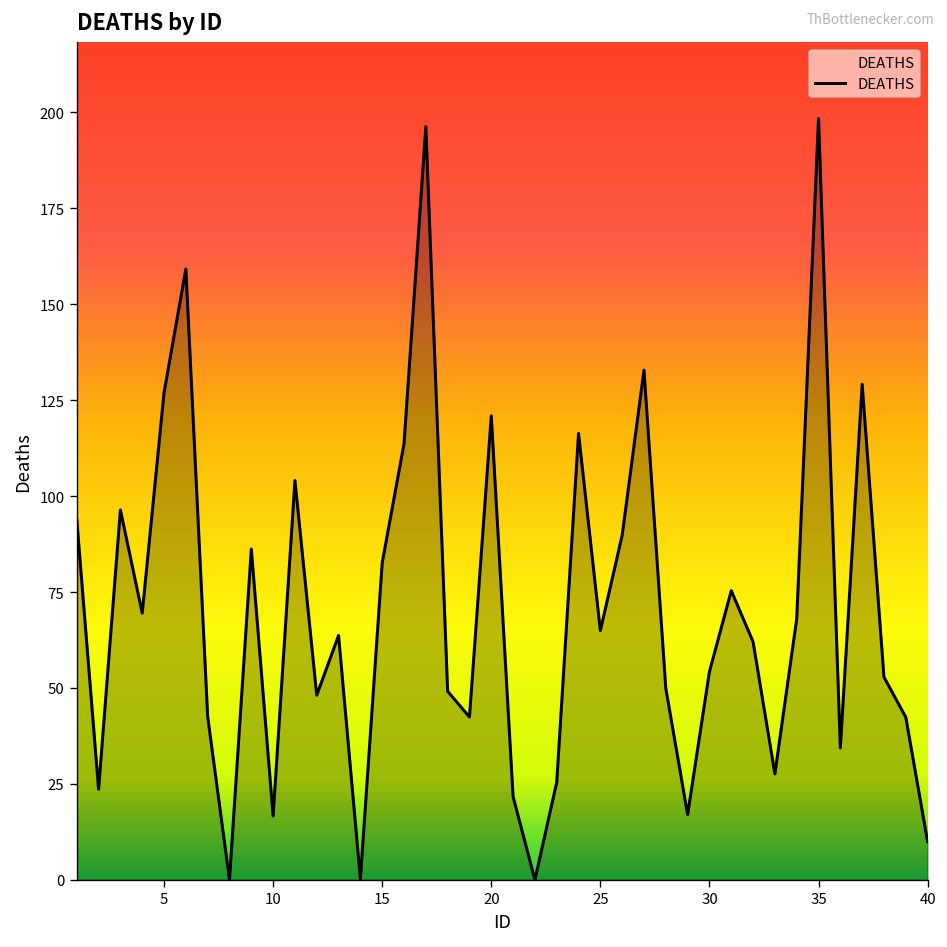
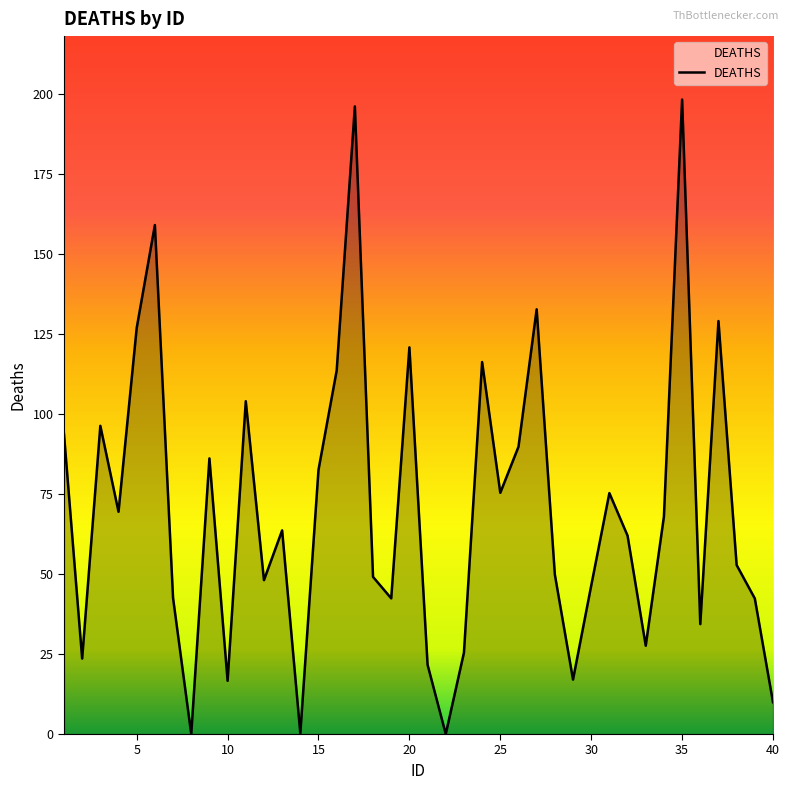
  {
    "5": 127,
    "10": 17,
    "15": 83,
    "20": 121,
-   "25": 65,
-   "30": 54,
+   "25": 75,
+   "30": 46,
    "35": 198,
    "40": 10
  }
